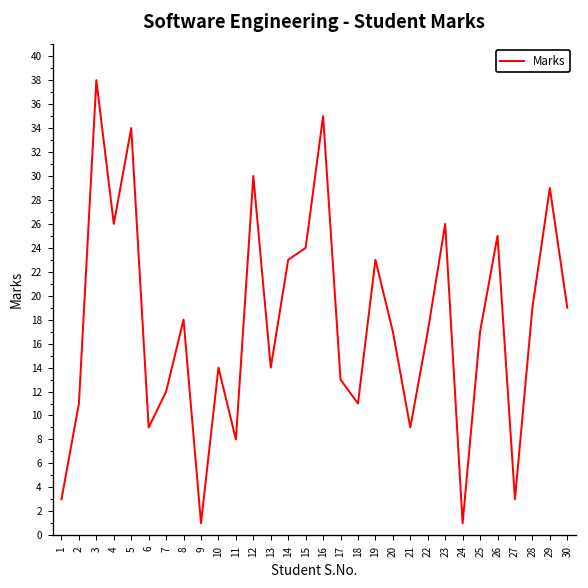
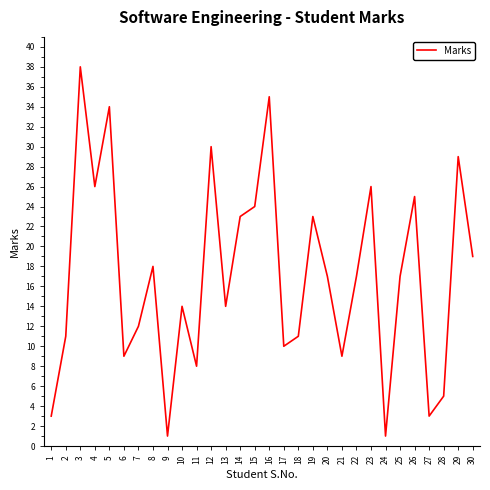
  {
    "1": 3,
    "2": 11,
    "3": 38,
    "4": 26,
    "5": 34,
    "6": 9,
    "7": 12,
    "8": 18,
    "9": 1,
    "10": 14,
    "11": 8,
    "12": 30,
    "13": 14,
    "14": 23,
    "15": 24,
    "16": 35,
-   "17": 13,
+   "17": 10,
    "18": 11,
    "19": 23,
    "20": 17,
    "21": 9,
    "22": 17,
    "23": 26,
    "24": 1,
    "25": 17,
    "26": 25,
    "27": 3,
-   "28": 19,
+   "28": 5,
    "29": 29,
    "30": 19
  }
